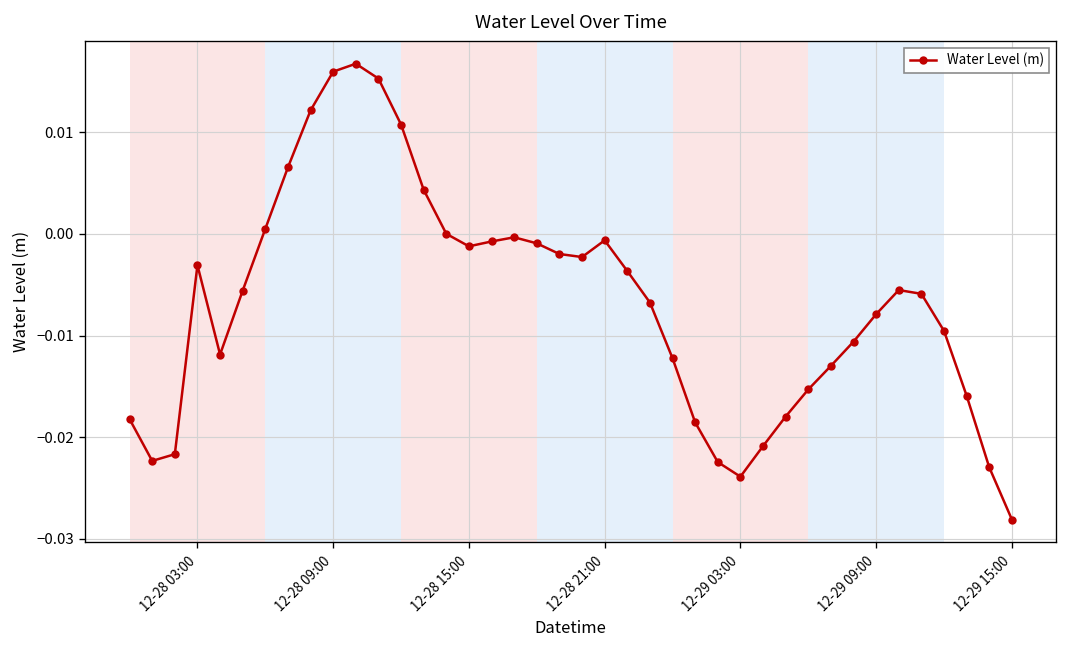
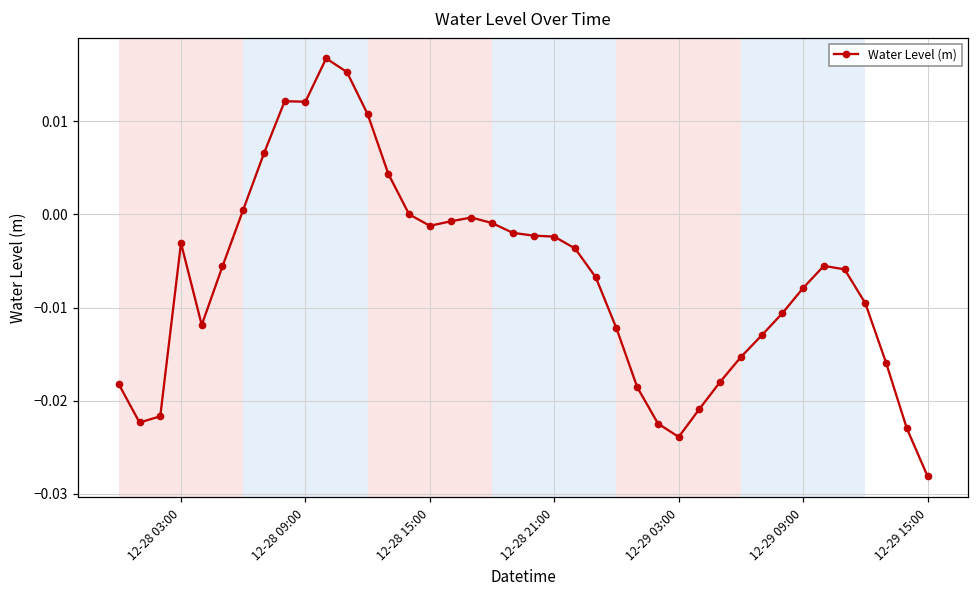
  {
    "12-28 03:00": -0.003,
-   "12-28 09:00": 0.016,
+   "12-28 09:00": 0.012,
    "12-28 15:00": -0.001,
-   "12-28 21:00": -0.001,
+   "12-28 21:00": -0.002,
    "12-29 03:00": -0.024,
    "12-29 09:00": -0.008,
    "12-29 15:00": -0.028
  }
